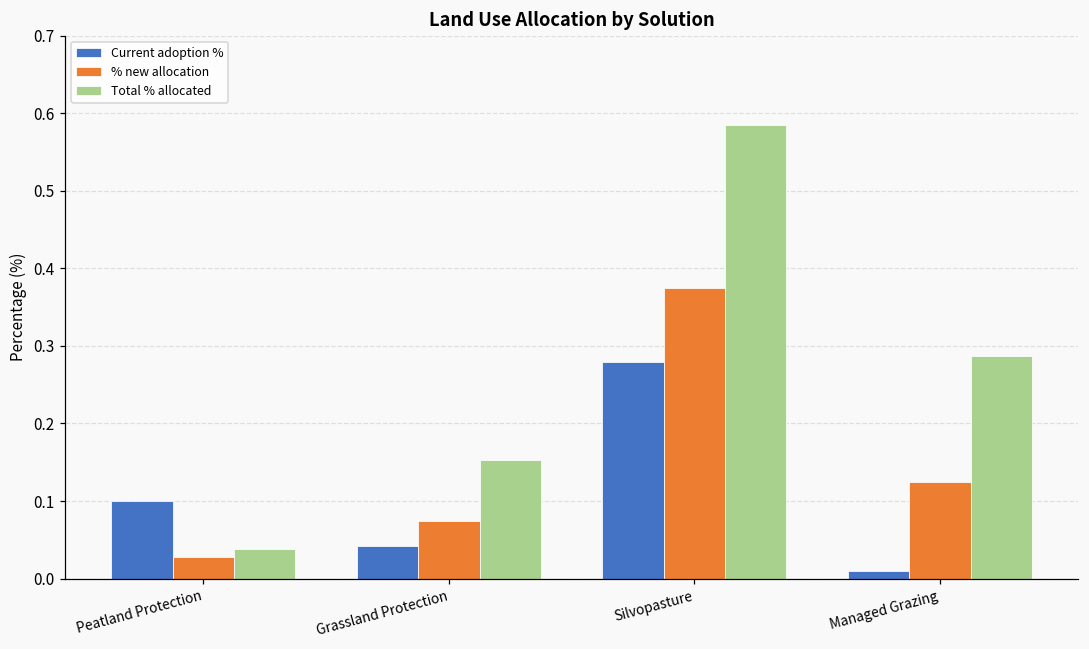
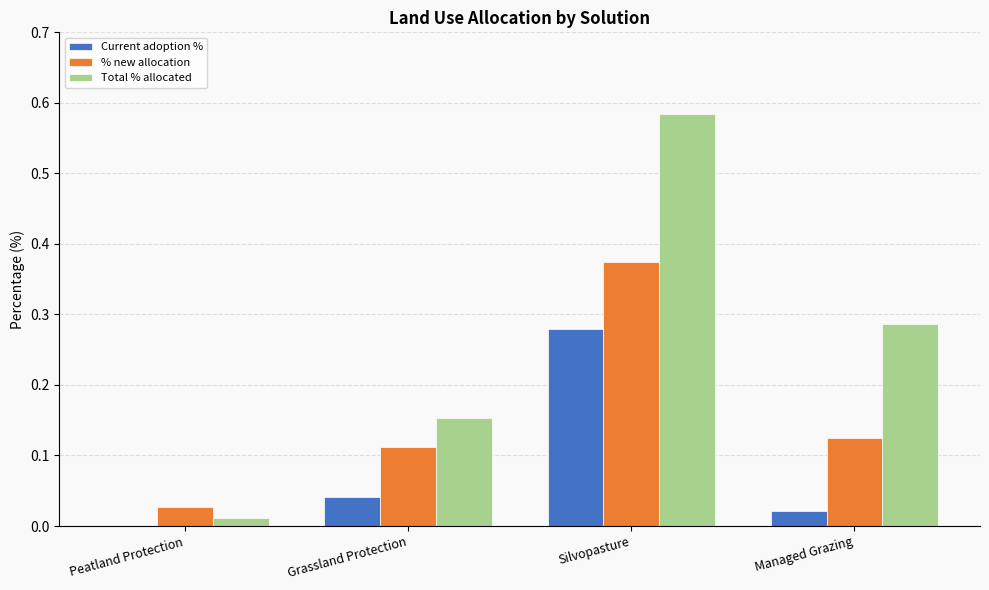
  {
    "Current adoption %": {
-     "Peatland Protection": 0.1,
+     "Peatland Protection": 0.0,
      "Grassland Protection": 0.04,
      "Silvopasture": 0.28,
-     "Managed Grazing": 0.01
+     "Managed Grazing": 0.02
    },
    "% new allocation": {
      "Peatland Protection": 0.03,
-     "Grassland Protection": 0.07,
+     "Grassland Protection": 0.11,
      "Silvopasture": 0.37,
      "Managed Grazing": 0.12
    },
    "Total % allocated": {
-     "Peatland Protection": 0.04,
+     "Peatland Protection": 0.01,
      "Grassland Protection": 0.15,
      "Silvopasture": 0.58,
      "Managed Grazing": 0.29
    }
  }
